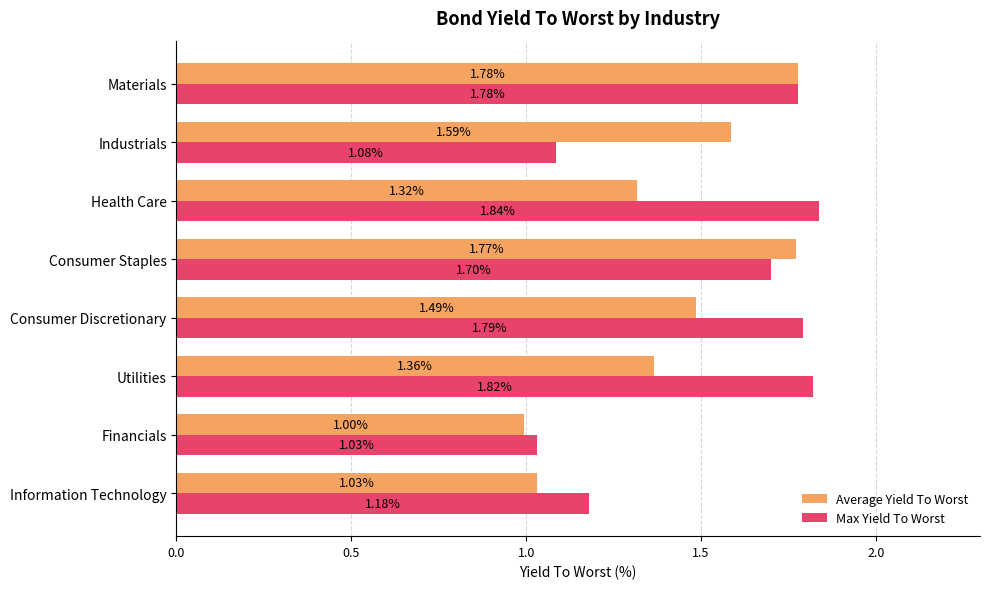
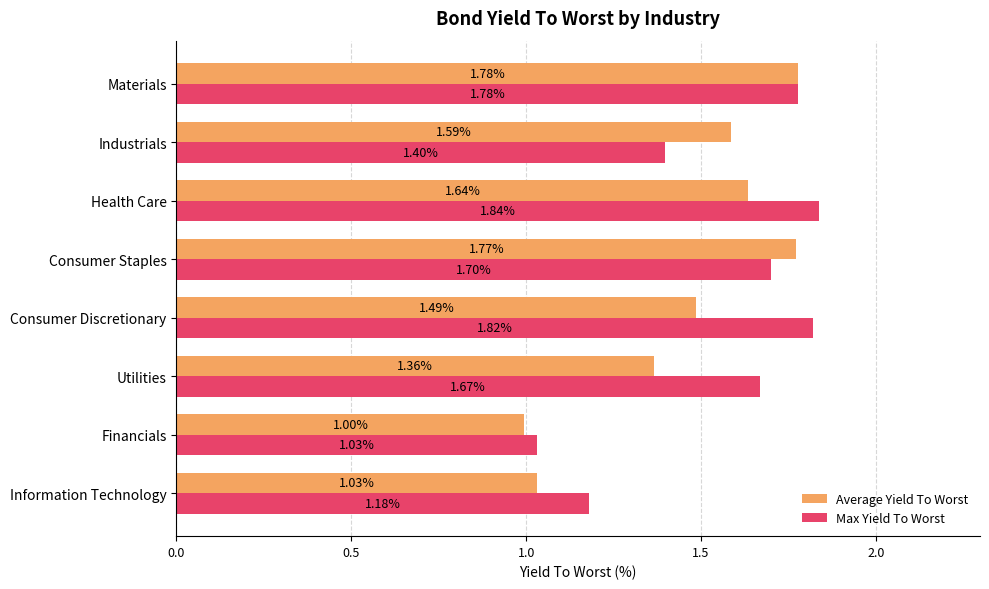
  {
    "Average Yield To Worst": {
      "Materials": "1.78%",
      "Industrials": "1.59%",
-     "Health Care": "1.32%",
+     "Health Care": "1.64%",
      "Consumer Staples": "1.77%",
      "Consumer Discretionary": "1.49%",
      "Utilities": "1.36%",
      "Financials": "1.00%",
      "Information Technology": "1.03%"
    },
    "Max Yield To Worst": {
      "Materials": "1.78%",
-     "Industrials": "1.08%",
+     "Industrials": "1.40%",
      "Health Care": "1.84%",
      "Consumer Staples": "1.70%",
-     "Consumer Discretionary": "1.79%",
-     "Utilities": "1.82%",
+     "Consumer Discretionary": "1.82%",
+     "Utilities": "1.67%",
      "Financials": "1.03%",
      "Information Technology": "1.18%"
    }
  }
